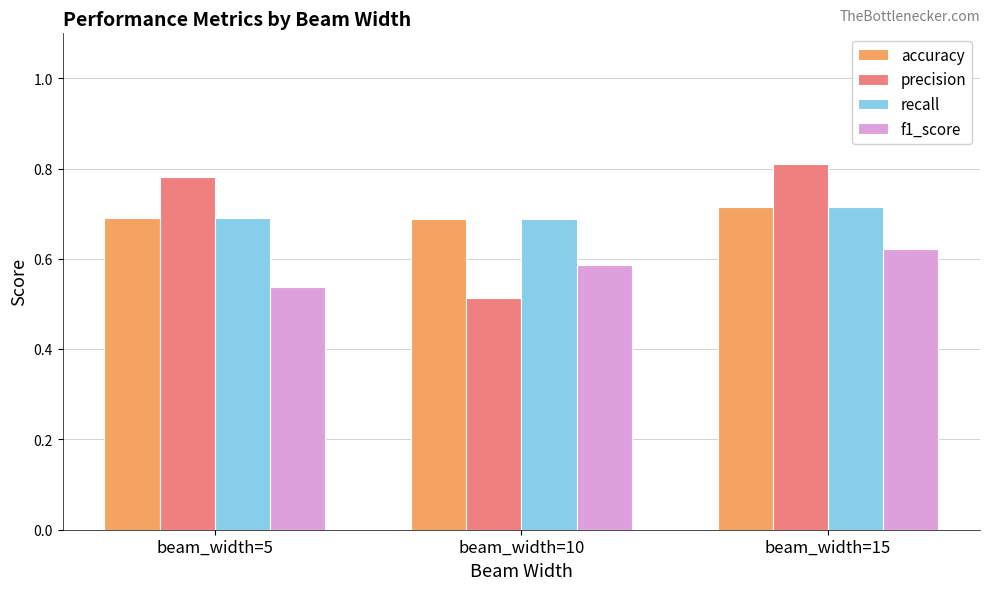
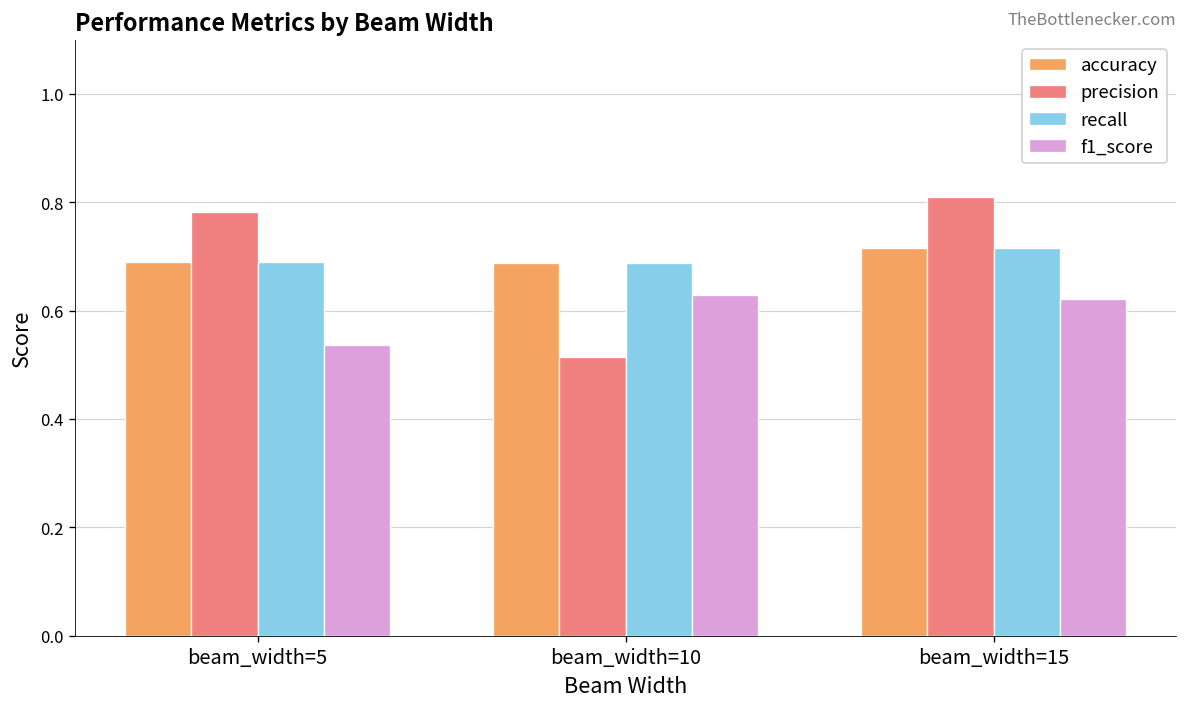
  {
    "recall": {
      "beam_width=5": 0.69,
      "beam_width=10": 0.69,
      "beam_width=15": 0.72
    },
    "f1_score": {
      "beam_width=5": 0.54,
-     "beam_width=10": 0.59,
+     "beam_width=10": 0.63,
      "beam_width=15": 0.62
    }
  }
